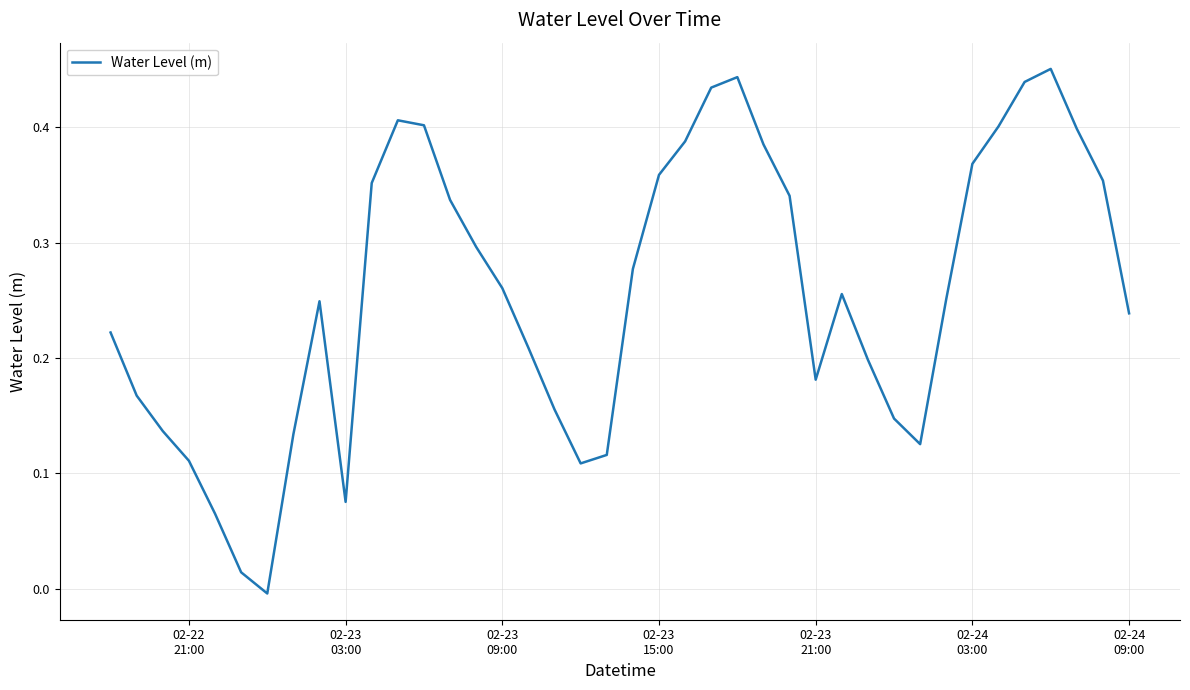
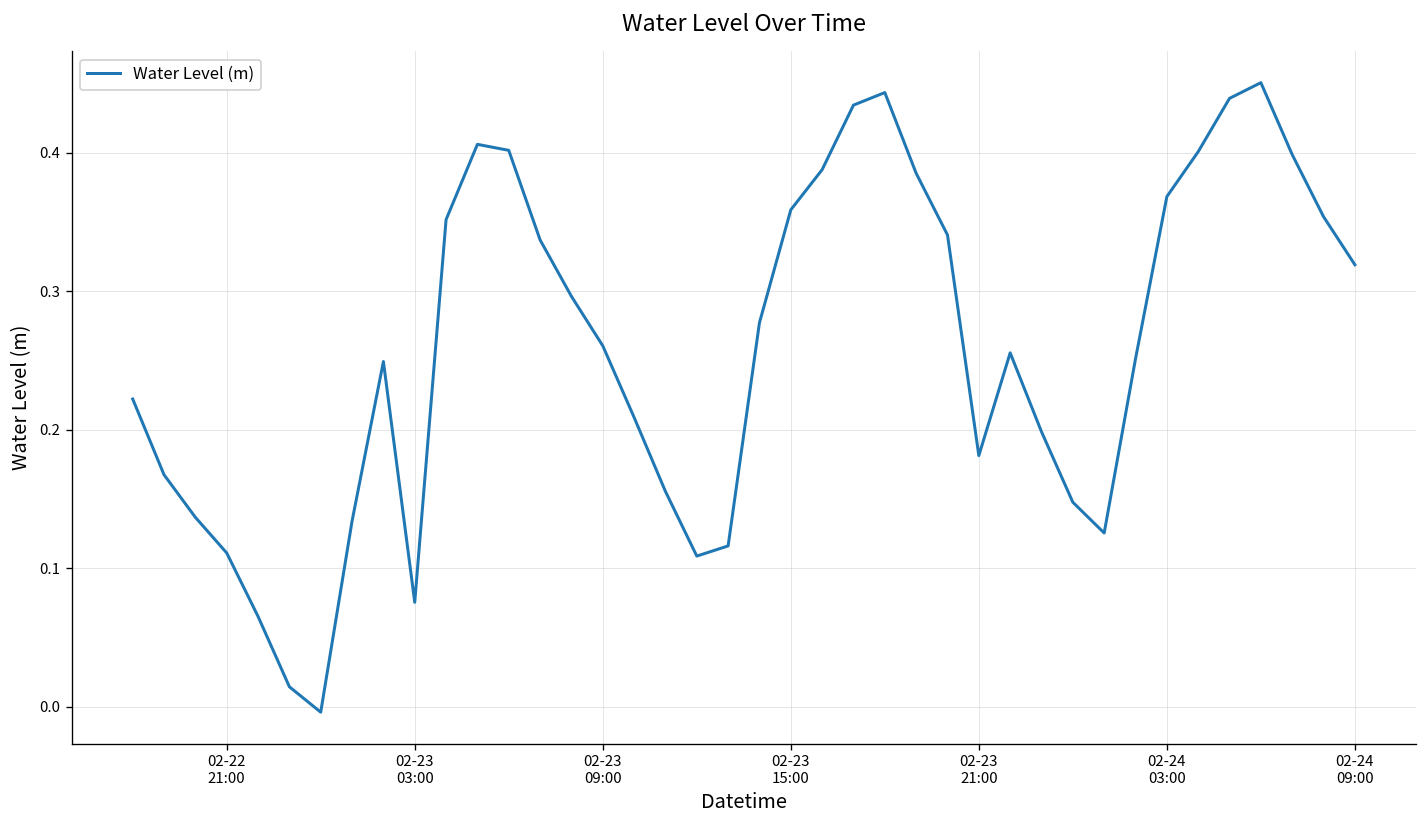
  {
    "02-22 21:00": 0.111,
    "02-23 03:00": 0.075,
    "02-23 09:00": 0.261,
    "02-23 15:00": 0.359,
    "02-23 21:00": 0.181,
    "02-24 03:00": 0.368,
-   "02-24 09:00": 0.239
+   "02-24 09:00": 0.319
  }
